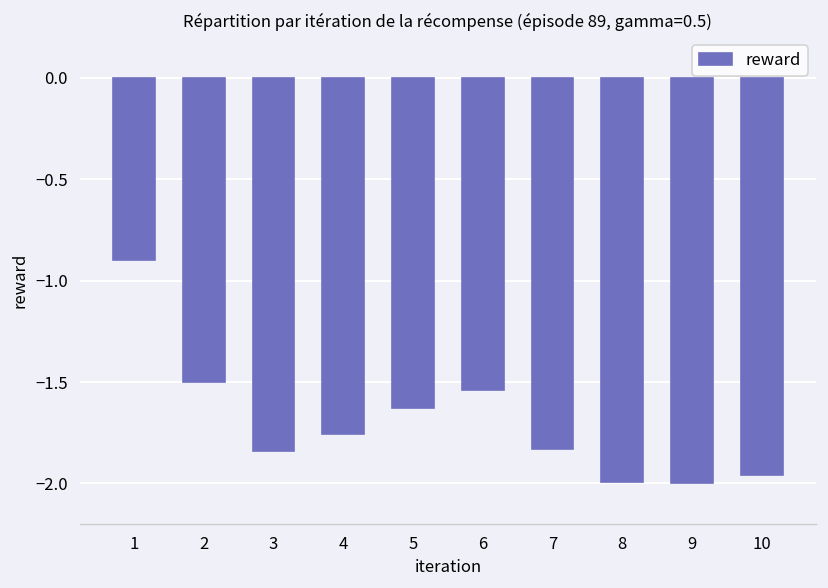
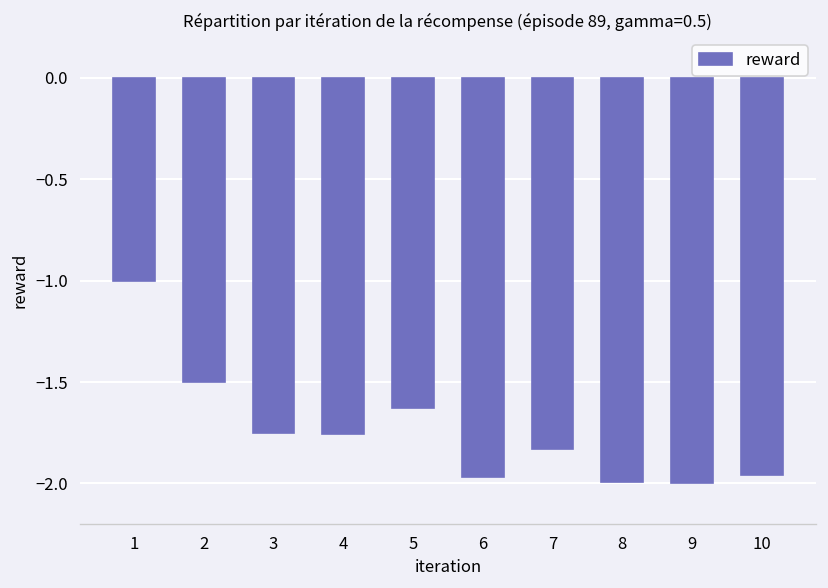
  {
-   "1": -0.9,
+   "1": -1.0,
    "2": -1.50,
-   "3": -1.84,
+   "3": -1.75,
    "4": -1.76,
    "5": -1.63,
-   "6": -1.54,
+   "6": -1.97,
    "7": -1.83,
    "8": -1.99,
    "9": -2.00,
    "10": -1.96
  }
